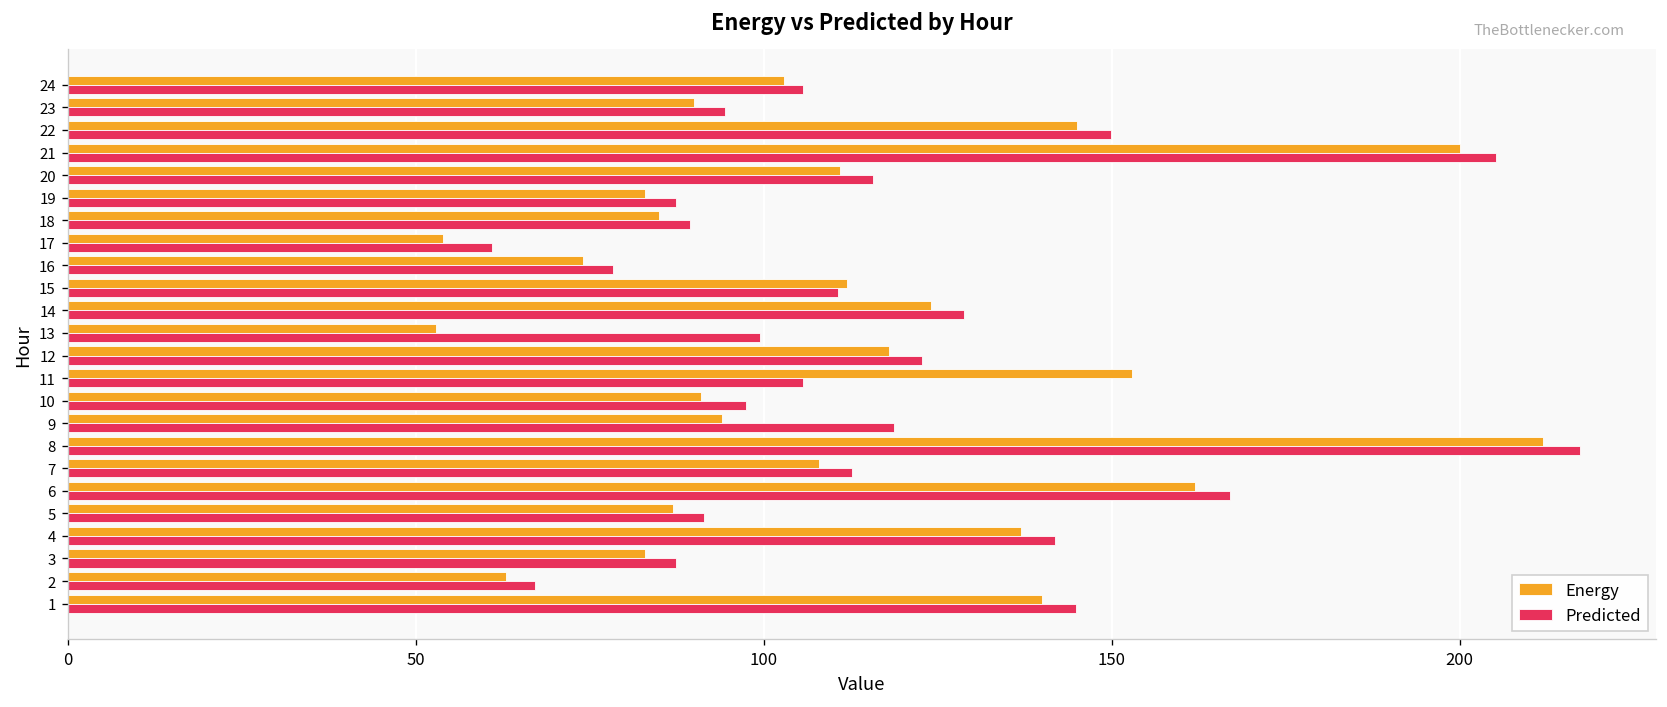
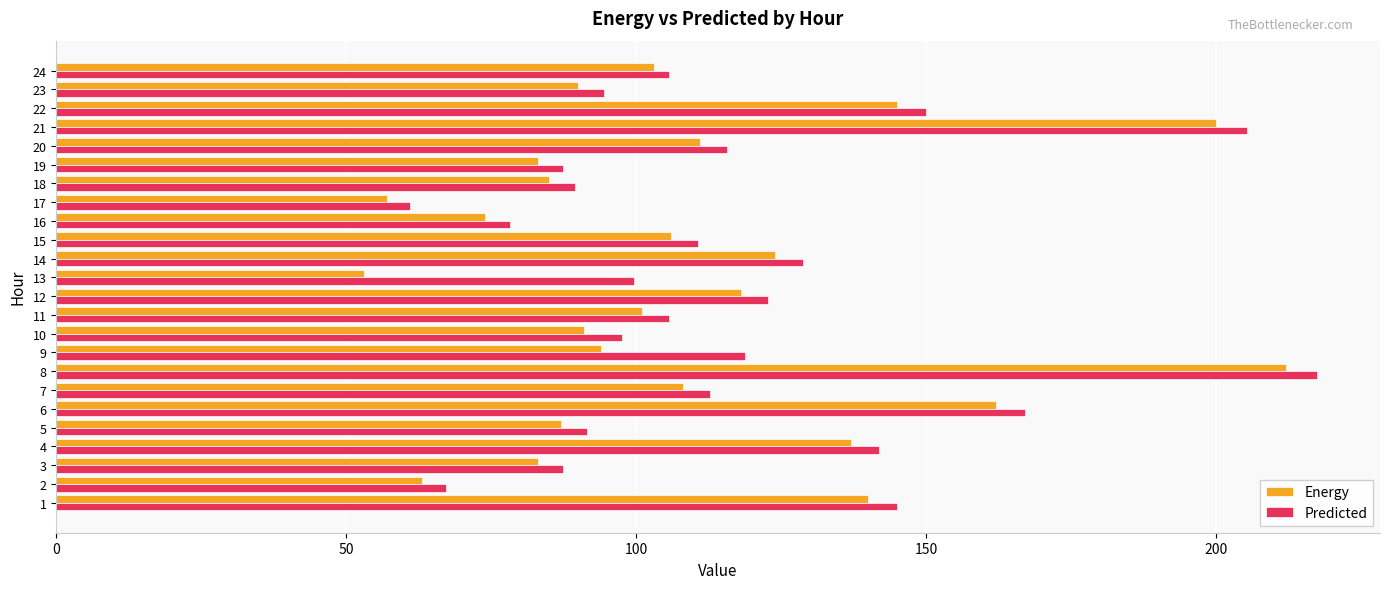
  {
    "Energy": {
      "24": 103,
      "23": 90,
      "22": 145,
      "21": 200,
      "20": 111,
      "19": 83,
      "18": 85,
-     "17": 54,
+     "17": 57,
      "16": 74,
-     "15": 112,
+     "15": 106,
      "14": 124,
      "13": 53,
      "12": 118,
-     "11": 153,
+     "11": 101,
      "10": 91,
      "9": 94,
      "8": 212,
      "7": 108,
      "6": 162,
      "5": 87,
      "4": 137,
      "3": 83,
      "2": 63,
      "1": 140
    },
    "Predicted": {
      "24": 106,
      "23": 94,
      "22": 150,
      "21": 205,
      "20": 116,
      "19": 87,
      "18": 89,
      "17": 61,
      "16": 78,
      "15": 111,
      "14": 129,
      "13": 100,
      "12": 123,
      "11": 106,
      "10": 98,
      "9": 119,
      "8": 217,
      "7": 113,
      "6": 167,
      "5": 91,
      "4": 142,
      "3": 87,
      "2": 67,
      "1": 145
    }
  }
